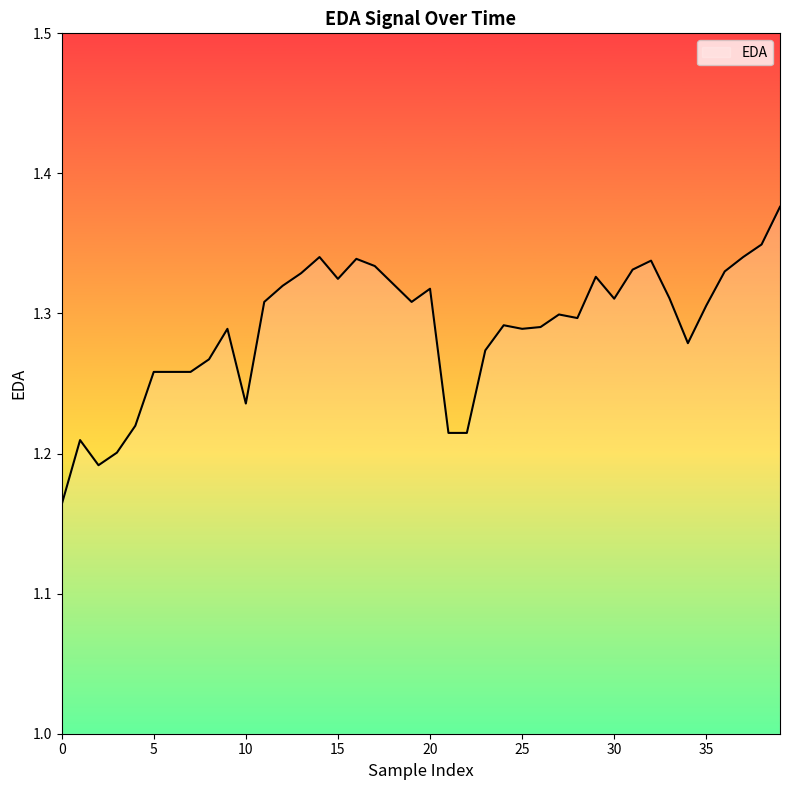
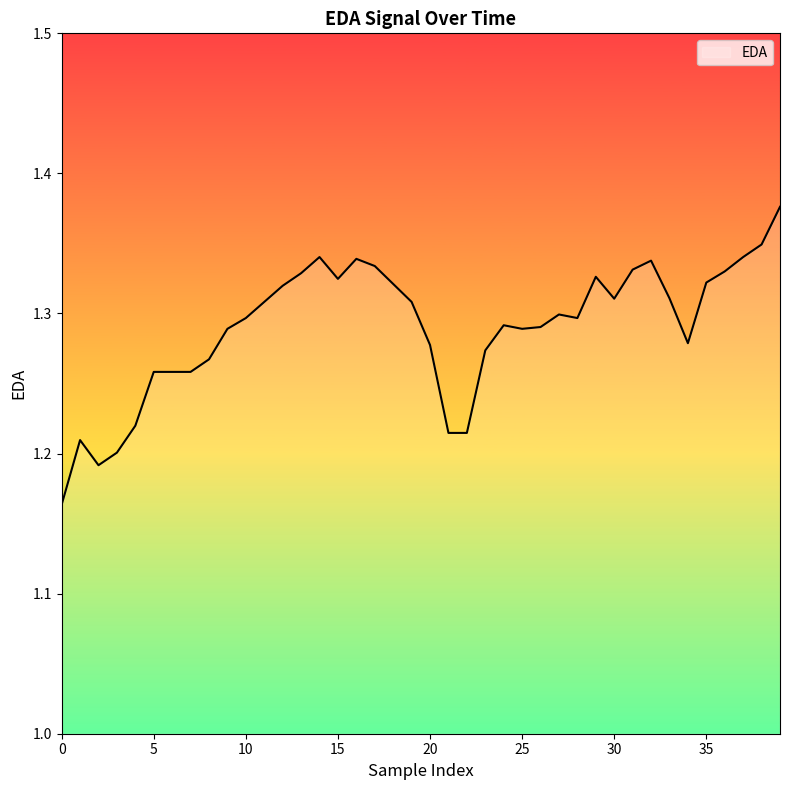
  {
    "0": 1.164,
    "5": 1.258,
-   "10": 1.236,
+   "10": 1.297,
    "15": 1.325,
-   "20": 1.318,
+   "20": 1.278,
    "25": 1.289,
    "30": 1.311,
-   "35": 1.306
+   "35": 1.322
  }
